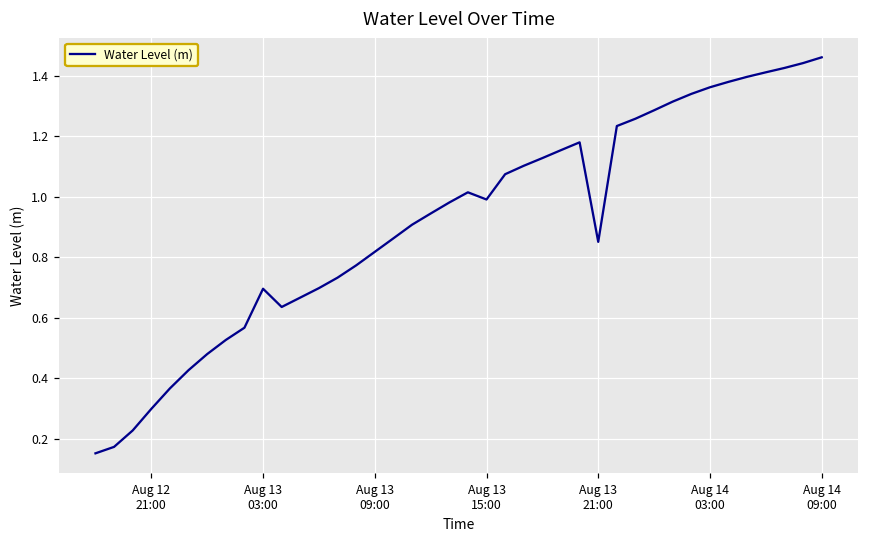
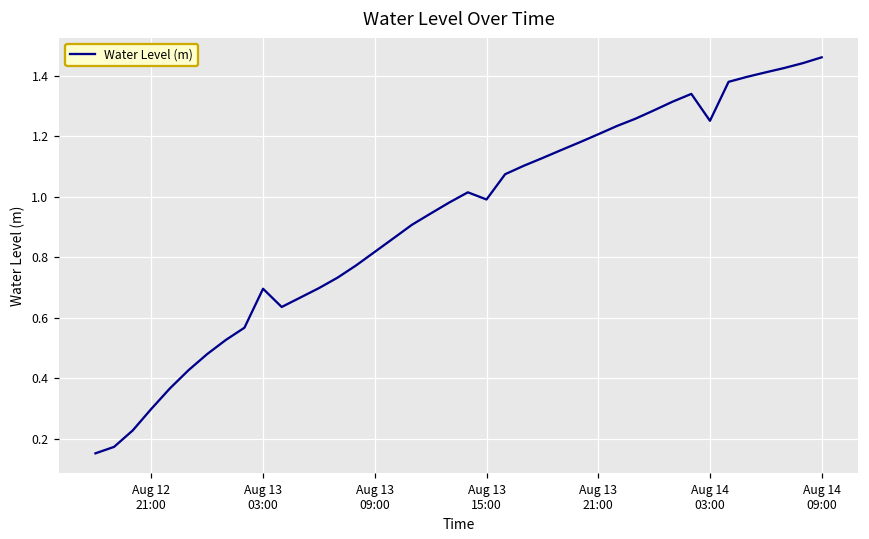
  {
    "Aug 12 21:00": 0.30,
    "Aug 13 03:00": 0.70,
    "Aug 13 09:00": 0.82,
    "Aug 13 15:00": 0.99,
-   "Aug 13 21:00": 0.85,
-   "Aug 14 03:00": 1.36,
+   "Aug 13 21:00": 1.21,
+   "Aug 14 03:00": 1.25,
    "Aug 14 09:00": 1.46
  }
